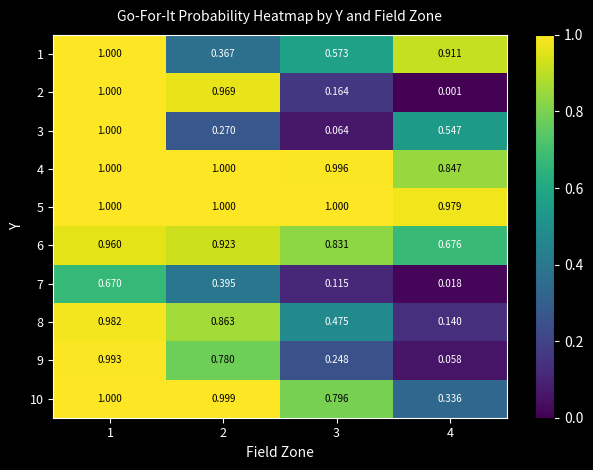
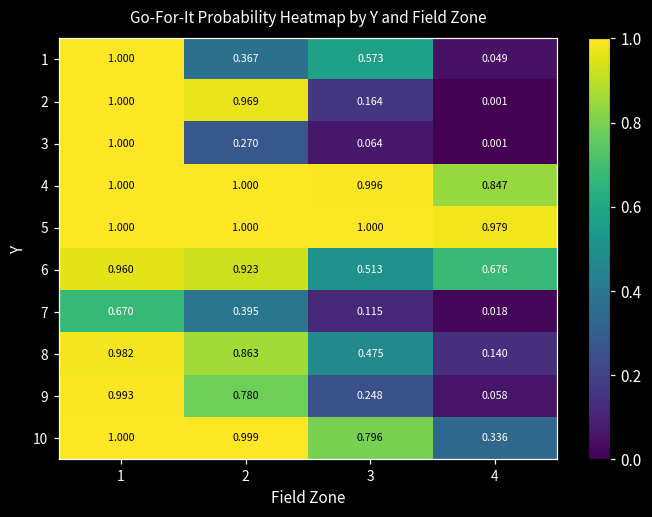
  {
    "1": {
      "1": 1.000,
      "2": 0.367,
      "3": 0.573,
-     "4": 0.911
+     "4": 0.049
    },
    "2": {
      "1": 1.000,
      "2": 0.969,
      "3": 0.164,
      "4": 0.001
    },
    "3": {
      "1": 1.000,
      "2": 0.270,
      "3": 0.064,
-     "4": 0.547
+     "4": 0.001
    },
    "4": {
      "1": 1.000,
      "2": 1.000,
      "3": 0.996,
      "4": 0.847
    },
    "5": {
      "1": 1.000,
      "2": 1.000,
      "3": 1.000,
      "4": 0.979
    },
    "6": {
      "1": 0.960,
      "2": 0.923,
-     "3": 0.831,
+     "3": 0.513,
      "4": 0.676
    },
    "7": {
      "1": 0.670,
      "2": 0.395,
      "3": 0.115,
      "4": 0.018
    },
    "8": {
      "1": 0.982,
      "2": 0.863,
      "3": 0.475,
      "4": 0.140
    },
    "9": {
      "1": 0.993,
      "2": 0.780,
      "3": 0.248,
      "4": 0.058
    },
    "10": {
      "1": 1.000,
      "2": 0.999,
      "3": 0.796,
      "4": 0.336
    }
  }
